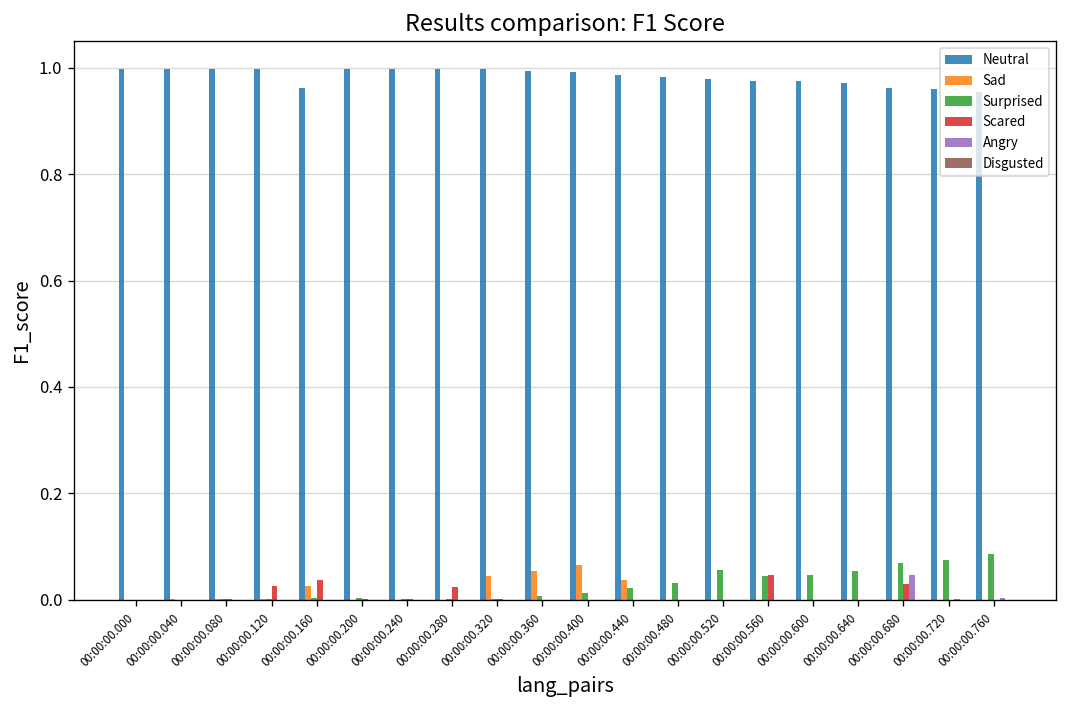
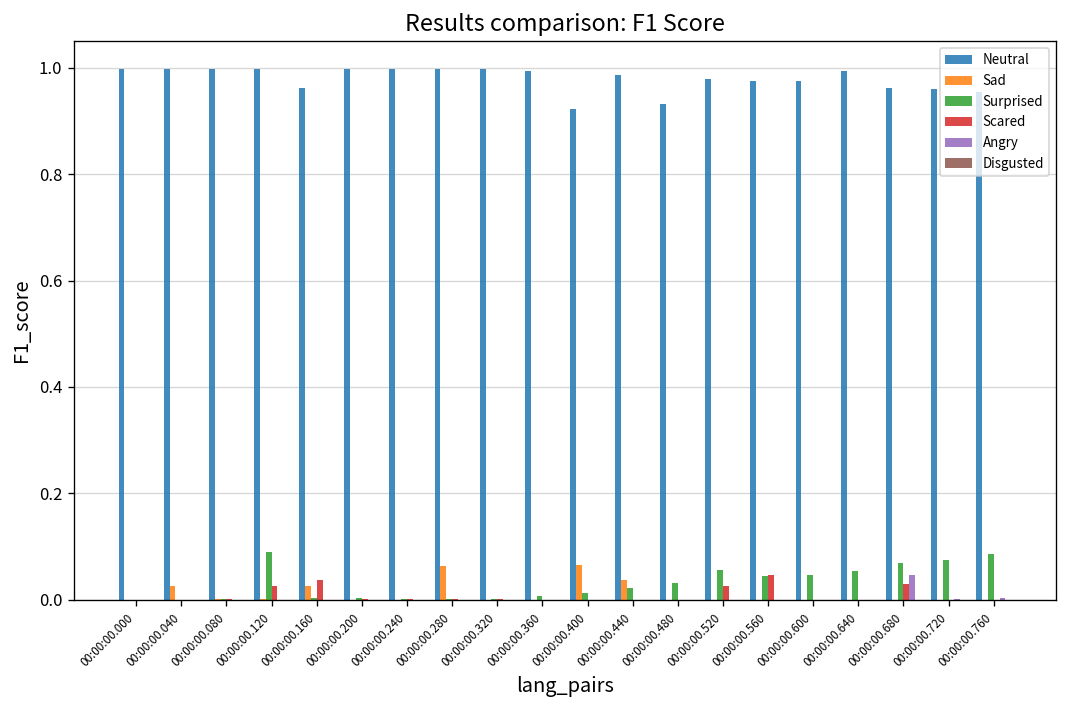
  {
    "Neutral": {
      "00:00:00.000": 1.00,
      "00:00:00.040": 1.00,
      "00:00:00.080": 1.00,
      "00:00:00.120": 1.00,
      "00:00:00.160": 0.96,
      "00:00:00.200": 1.00,
      "00:00:00.240": 1.00,
      "00:00:00.280": 1.00,
      "00:00:00.320": 1.00,
      "00:00:00.360": 0.99,
-     "00:00:00.400": 0.99,
+     "00:00:00.400": 0.92,
      "00:00:00.440": 0.99,
-     "00:00:00.480": 0.98,
+     "00:00:00.480": 0.93,
      "00:00:00.520": 0.98,
      "00:00:00.560": 0.98,
      "00:00:00.600": 0.97,
-     "00:00:00.640": 0.97,
+     "00:00:00.640": 0.99,
      "00:00:00.680": 0.96,
      "00:00:00.720": 0.96
    },
    "Sad": {
      "00:00:00.000": 0.00,
-     "00:00:00.040": 0.00,
+     "00:00:00.040": 0.03,
      "00:00:00.160": 0.03,
-     "00:00:00.280": 0.00,
-     "00:00:00.320": 0.04,
-     "00:00:00.360": 0.05,
+     "00:00:00.280": 0.06,
+     "00:00:00.320": 0.00,
+     "00:00:00.360": 0.00,
      "00:00:00.400": 0.07,
      "00:00:00.440": 0.04
    },
    "Surprised": {
      "00:00:00.000": 0.00,
      "00:00:00.040": 0.00,
-     "00:00:00.120": 0.00,
+     "00:00:00.120": 0.09,
      "00:00:00.360": 0.01,
      "00:00:00.400": 0.01,
      "00:00:00.440": 0.02,
      "00:00:00.480": 0.03,
      "00:00:00.520": 0.06,
      "00:00:00.560": 0.04,
      "00:00:00.600": 0.05,
      "00:00:00.640": 0.05,
      "00:00:00.680": 0.07,
      "00:00:00.720": 0.08,
      "00:00:00.760": 0.09
    },
    "Scared": {
      "00:00:00.000": 0.00,
      "00:00:00.040": 0.00,
      "00:00:00.120": 0.03,
      "00:00:00.160": 0.04,
-     "00:00:00.280": 0.02,
-     "00:00:00.520": 0.00,
+     "00:00:00.280": 0.00,
+     "00:00:00.520": 0.03,
      "00:00:00.560": 0.05,
      "00:00:00.680": 0.03
    },
    "Angry": {
      "00:00:00.000": 0.00,
      "00:00:00.040": 0.00,
      "00:00:00.080": 0.00,
      "00:00:00.120": 0.00,
      "00:00:00.160": 0.00,
      "00:00:00.200": 0.00,
      "00:00:00.240": 0.00,
      "00:00:00.280": 0.00,
      "00:00:00.320": 0.00,
      "00:00:00.360": 0.00,
      "00:00:00.400": 0.00,
      "00:00:00.440": 0.00,
      "00:00:00.480": 0.00,
      "00:00:00.520": 0.00,
      "00:00:00.680": 0.05
    },
    "Disgusted": {
      "00:00:00.000": 0.00
    }
  }
